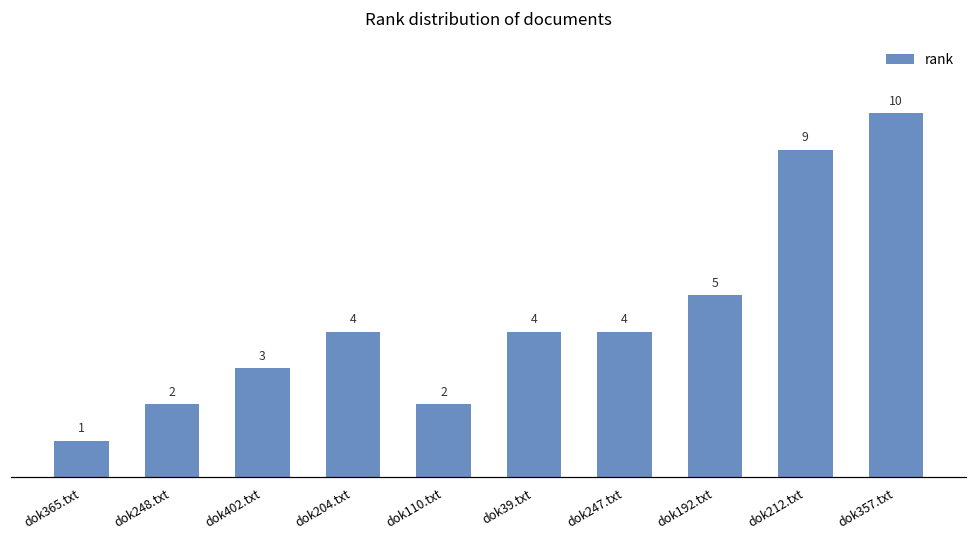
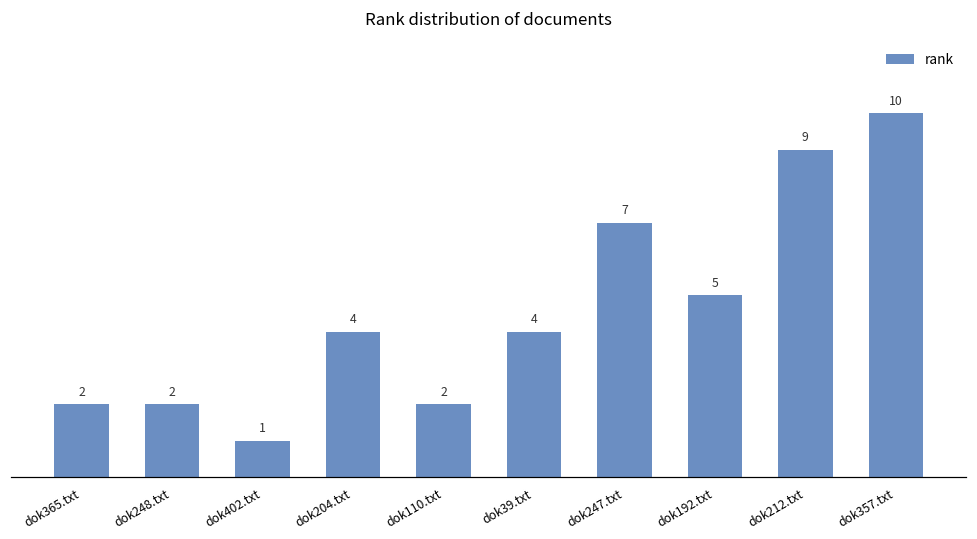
  {
-   "dok365.txt": 1,
+   "dok365.txt": 2,
    "dok248.txt": 2,
-   "dok402.txt": 3,
+   "dok402.txt": 1,
    "dok204.txt": 4,
    "dok110.txt": 2,
    "dok39.txt": 4,
-   "dok247.txt": 4,
+   "dok247.txt": 7,
    "dok192.txt": 5,
    "dok212.txt": 9,
    "dok357.txt": 10
  }
